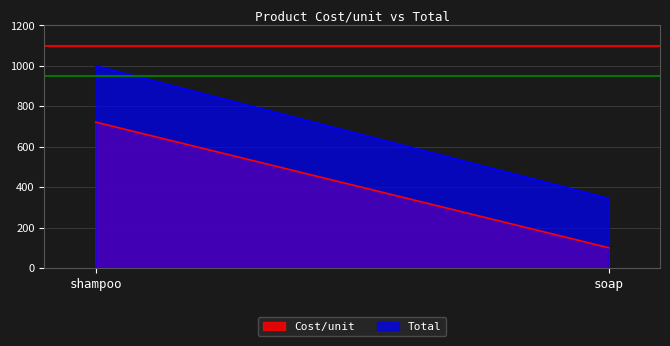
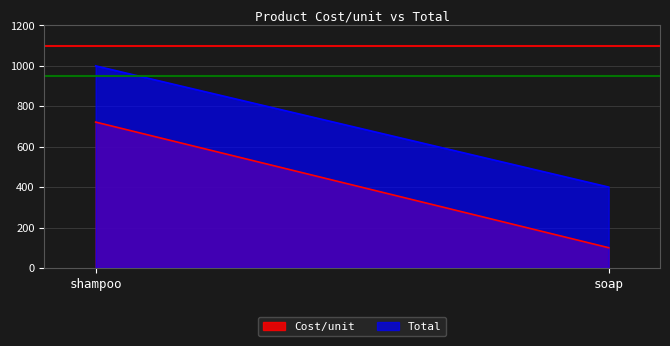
  {
    "Cost/unit": {
      "shampoo": 720,
      "soap": 100
    },
    "Total": {
      "shampoo": 1000,
-     "soap": 340
+     "soap": 400
    }
  }
